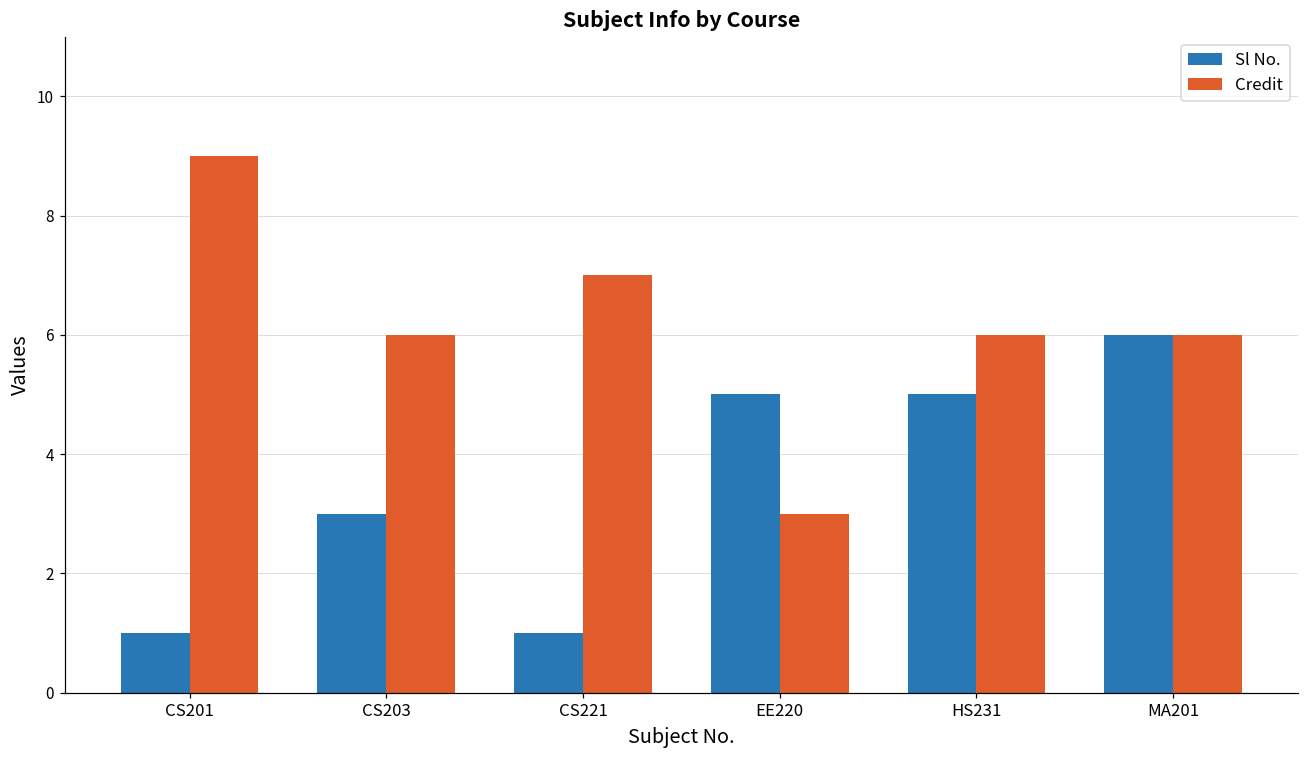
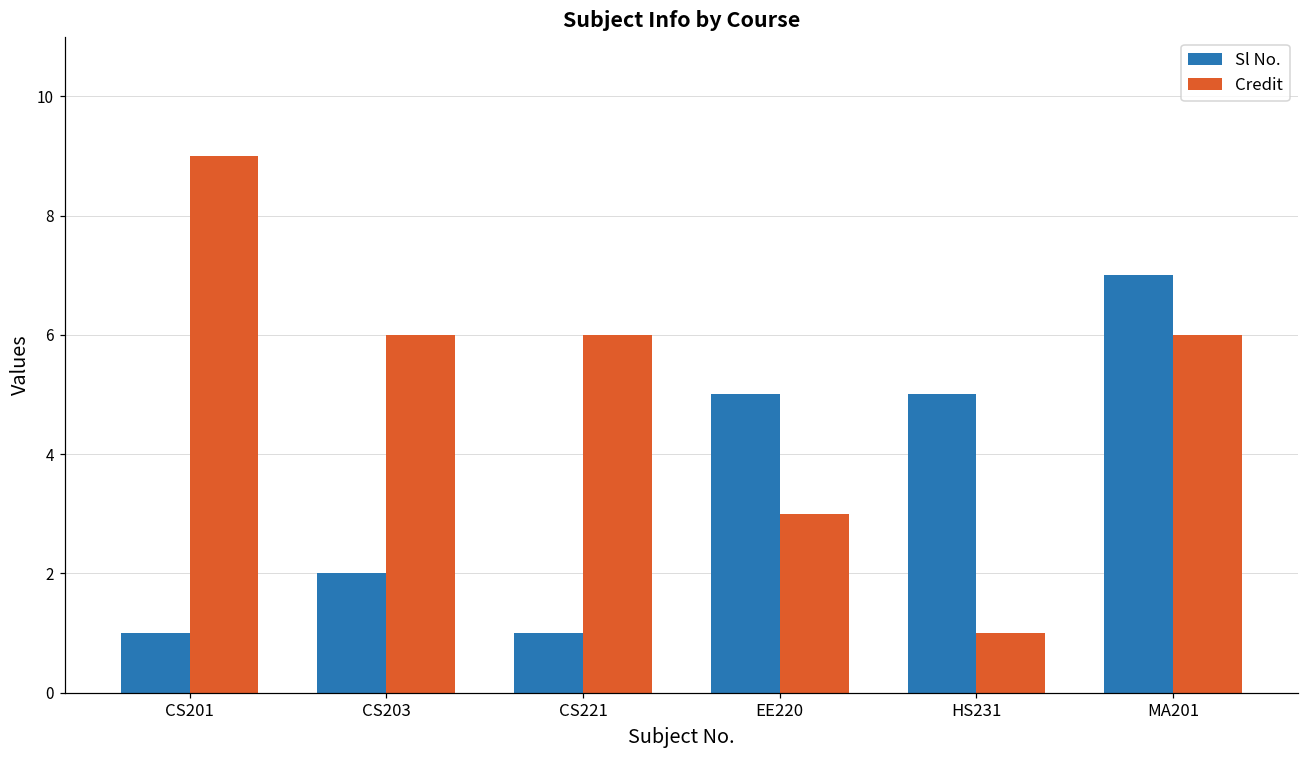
  {
    "Sl No.": {
      "CS201": 1,
-     "CS203": 3,
+     "CS203": 2,
      "CS221": 1,
      "EE220": 5,
      "HS231": 5,
-     "MA201": 6
+     "MA201": 7
    },
    "Credit": {
      "CS201": 9,
      "CS203": 6,
-     "CS221": 7,
+     "CS221": 6,
      "EE220": 3,
-     "HS231": 6,
+     "HS231": 1,
      "MA201": 6
    }
  }
